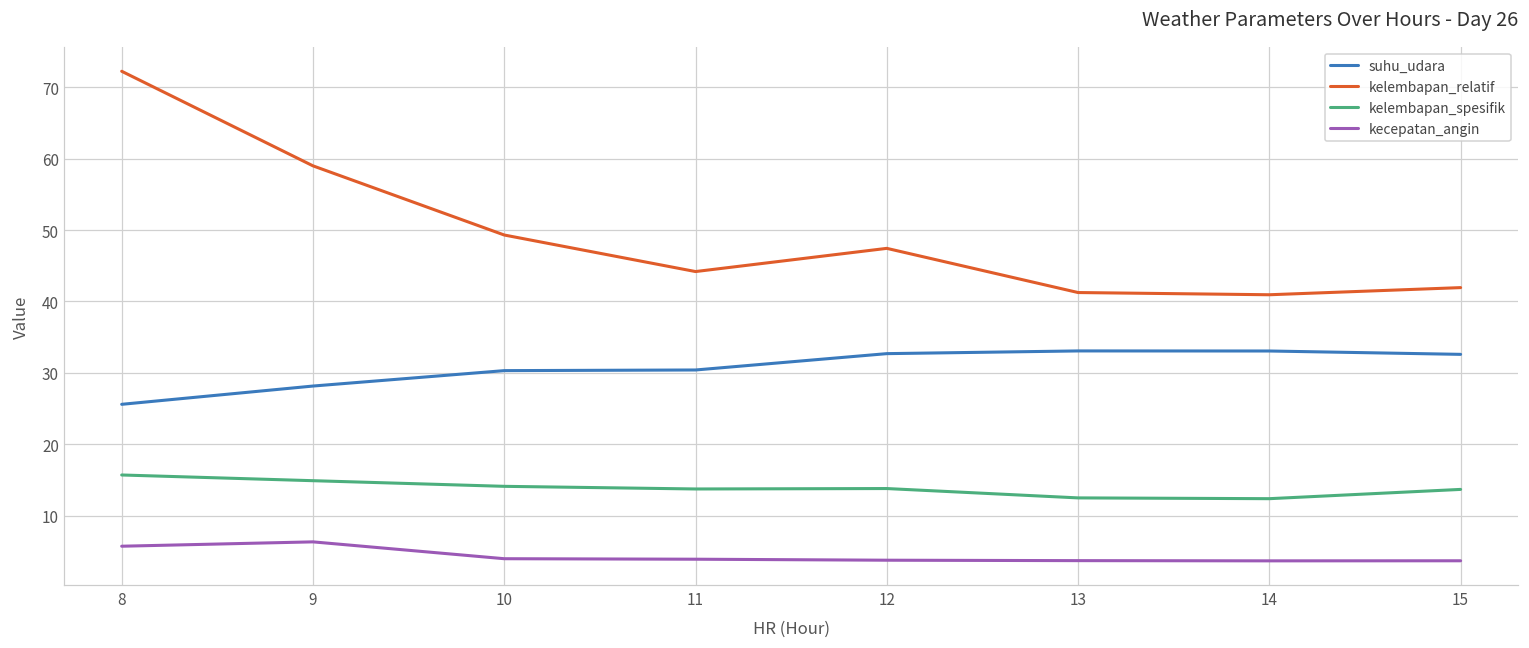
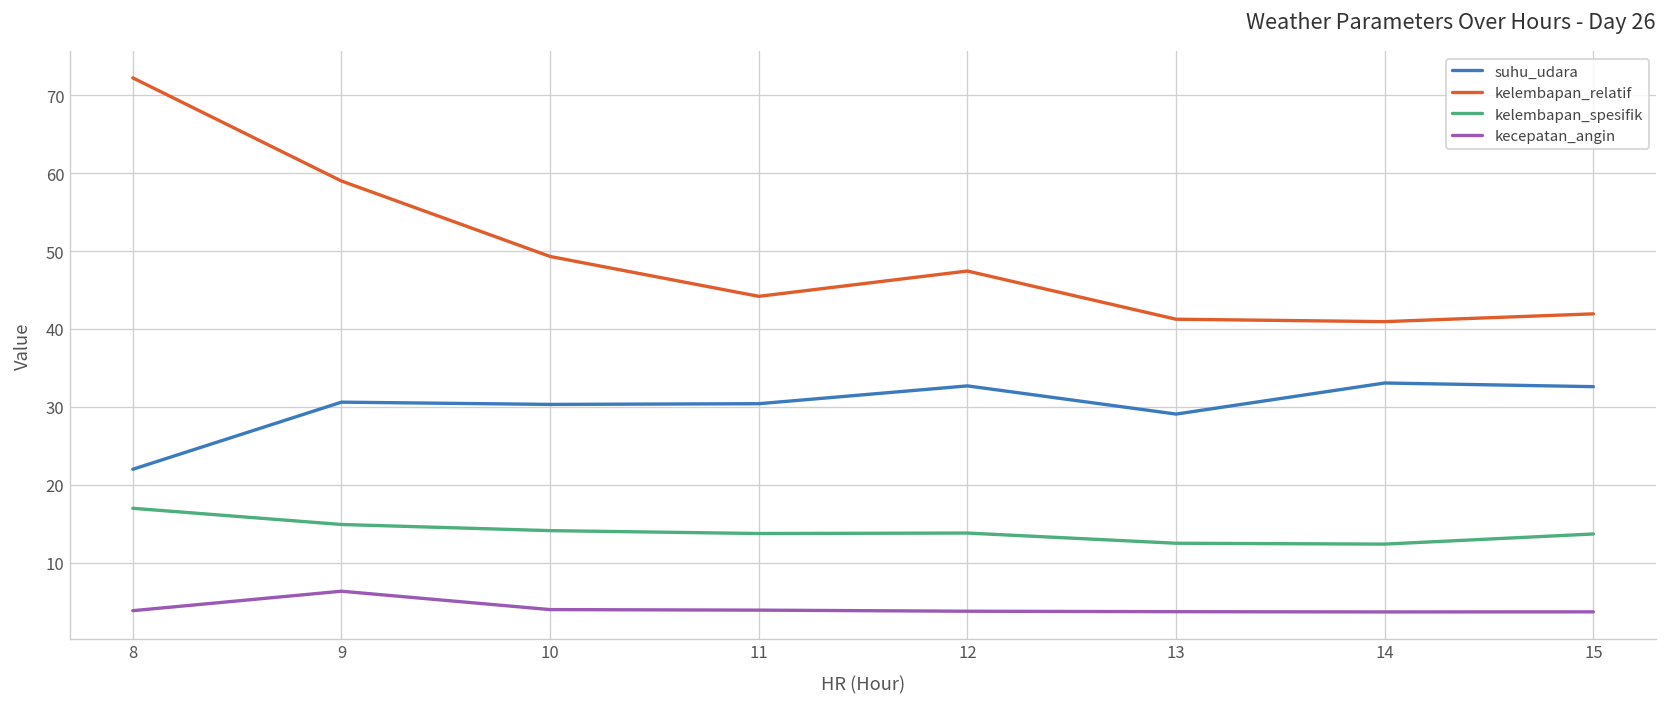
  {
    "suhu_udara": {
-     "8": 26,
-     "9": 28,
+     "8": 22,
+     "9": 31,
      "10": 30,
      "11": 30,
      "12": 33,
-     "13": 33,
+     "13": 29,
      "14": 33,
      "15": 33
    },
    "kelembapan_relatif": {
      "8": 72,
      "9": 59,
      "10": 49,
      "11": 44,
      "12": 47,
      "13": 41,
      "14": 41,
      "15": 42
    },
    "kelembapan_spesifik": {
-     "8": 16,
+     "8": 17,
      "9": 15,
      "10": 14,
      "11": 14,
      "12": 14,
      "13": 12,
      "14": 12,
      "15": 14
    },
    "kecepatan_angin": {
-     "8": 6,
+     "8": 4,
      "9": 6,
      "10": 4,
      "11": 4,
      "12": 4,
      "13": 4,
      "14": 4,
      "15": 4
    }
  }
